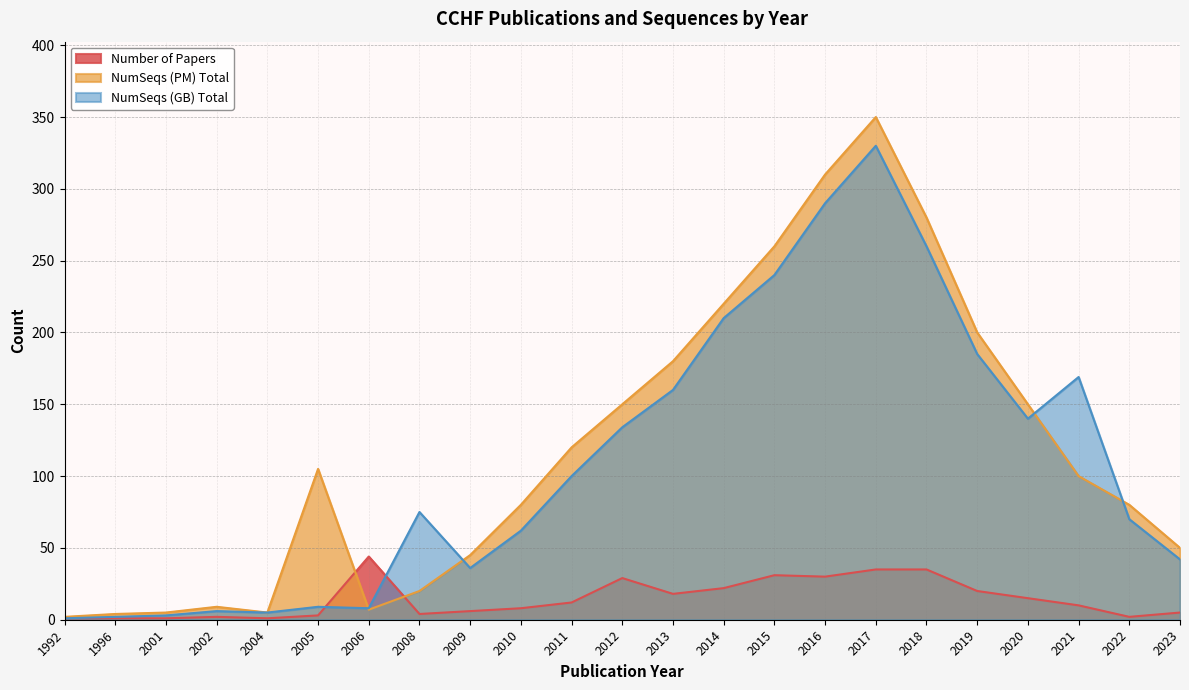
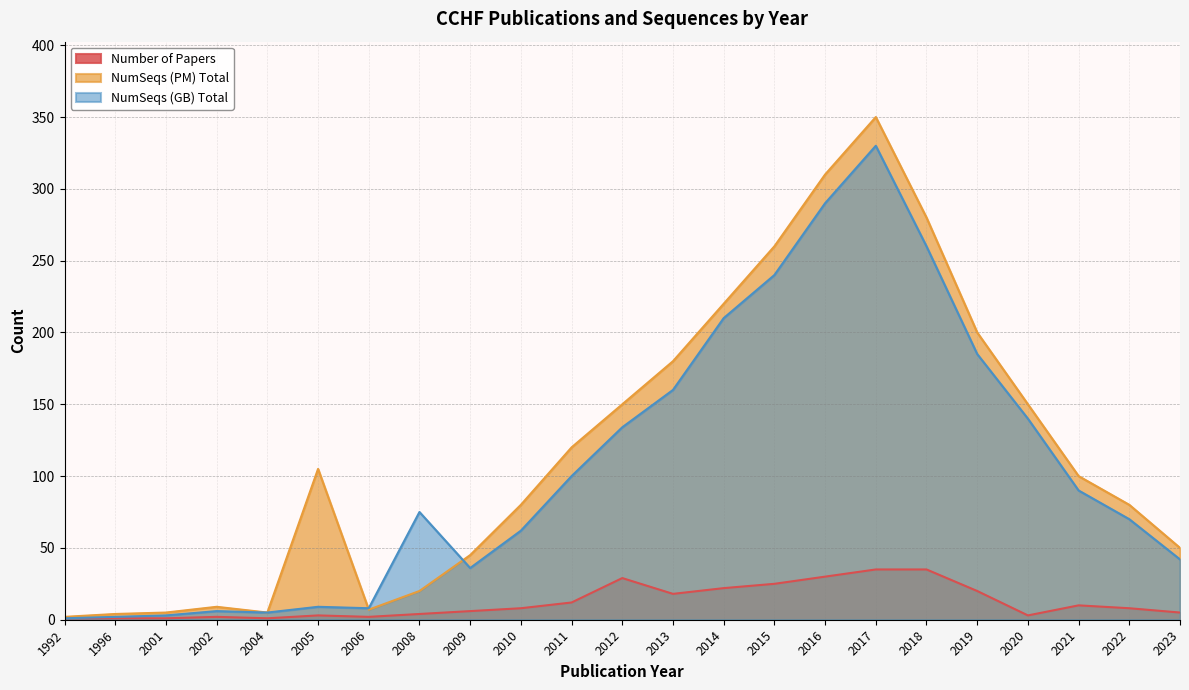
  {
    "Number of Papers": {
      "2001": 1,
      "2002": 2,
      "2004": 1,
      "2005": 3,
-     "2006": 44,
+     "2006": 2,
      "2008": 4,
      "2009": 6,
      "2010": 8,
      "2011": 12,
      "2012": 29,
      "2013": 18,
      "2014": 22,
-     "2015": 31,
+     "2015": 25,
      "2016": 30,
      "2017": 35,
      "2018": 35,
      "2019": 20,
-     "2020": 15,
+     "2020": 3,
      "2021": 10,
-     "2022": 2,
+     "2022": 8,
      "2023": 5
    },
    "NumSeqs (PM) Total": {
      "1996": 4,
      "2001": 5,
      "2002": 9,
      "2005": 105,
      "2008": 20,
      "2009": 45,
      "2010": 80,
      "2011": 120,
      "2012": 150,
      "2013": 180,
      "2014": 220,
      "2015": 260,
      "2016": 310,
      "2017": 350,
      "2018": 280,
      "2019": 200,
      "2020": 150,
      "2021": 100,
      "2022": 80,
      "2023": 50
    },
    "NumSeqs (GB) Total": {
      "2001": 3,
      "2002": 6,
      "2005": 9,
      "2008": 75,
      "2009": 36,
      "2010": 62,
      "2011": 100,
      "2012": 134,
      "2013": 160,
      "2014": 210,
      "2015": 240,
      "2016": 290,
      "2017": 330,
      "2018": 260,
      "2019": 185,
      "2020": 140,
-     "2021": 169,
+     "2021": 90,
      "2022": 70,
      "2023": 42
    }
  }
